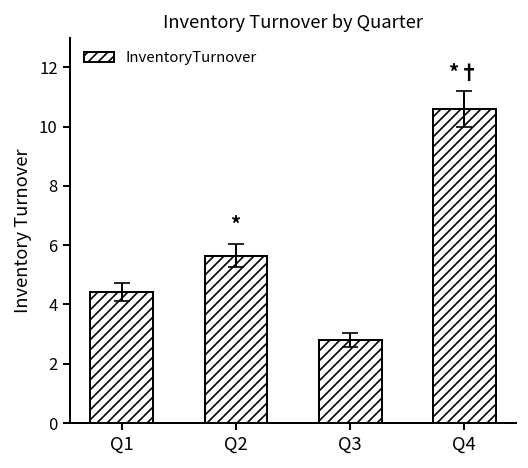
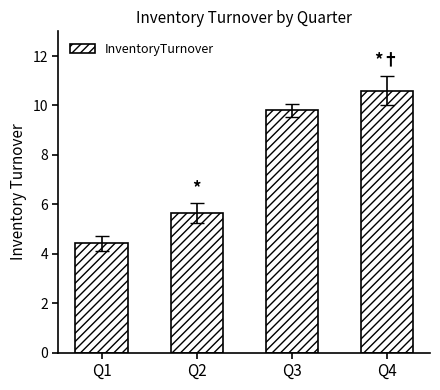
  {
    "InventoryTurnover": {
      "Q1": 4.4,
      "Q2": 5.7,
-     "Q3": 2.8,
+     "Q3": 9.8,
      "Q4": 10.6
    }
  }
